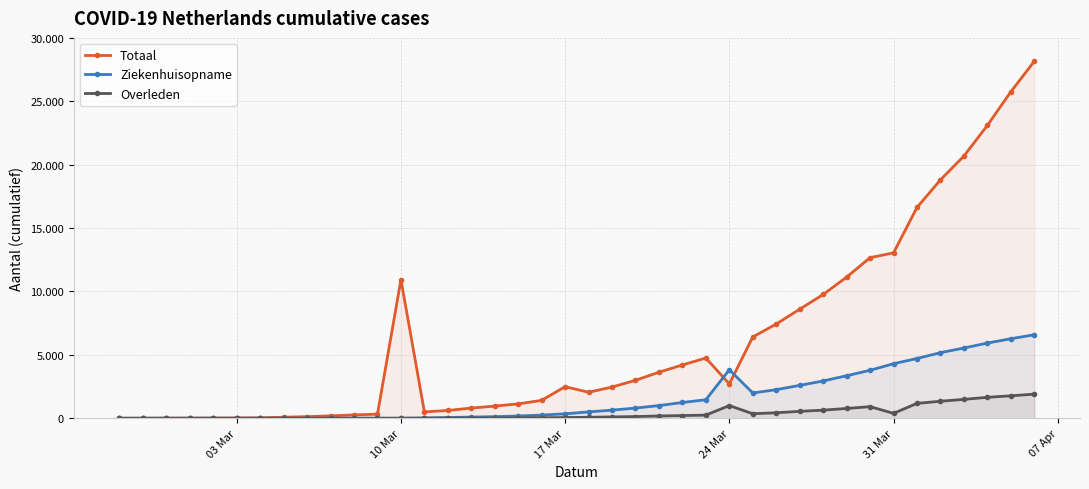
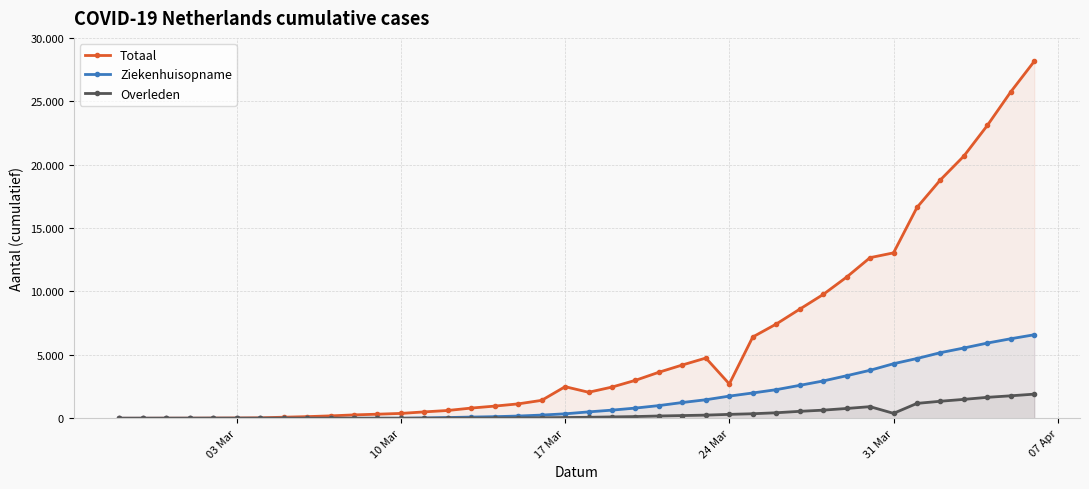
  {
    "Totaal": {
-     "10 Mar": 10.9,
+     "10 Mar": 0.4,
      "17 Mar": 2.5,
      "24 Mar": 2.7,
      "31 Mar": 13.0
    },
    "Ziekenhuisopname": {
      "17 Mar": 0.4,
-     "24 Mar": 3.8,
+     "24 Mar": 1.7,
      "31 Mar": 4.3
    },
    "Overleden": {
      "17 Mar": 0.1,
-     "24 Mar": 1.0,
+     "24 Mar": 0.3,
      "31 Mar": 0.4
    }
  }
